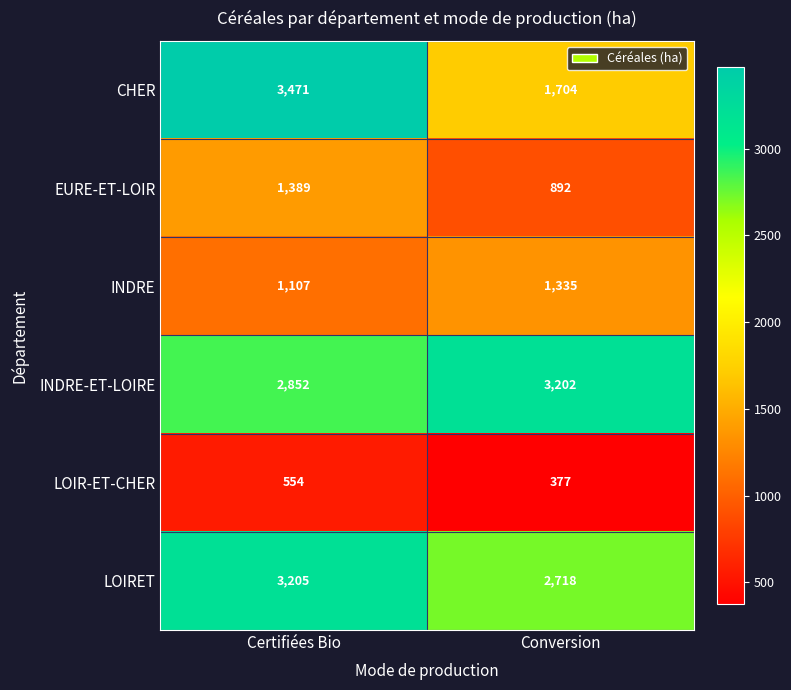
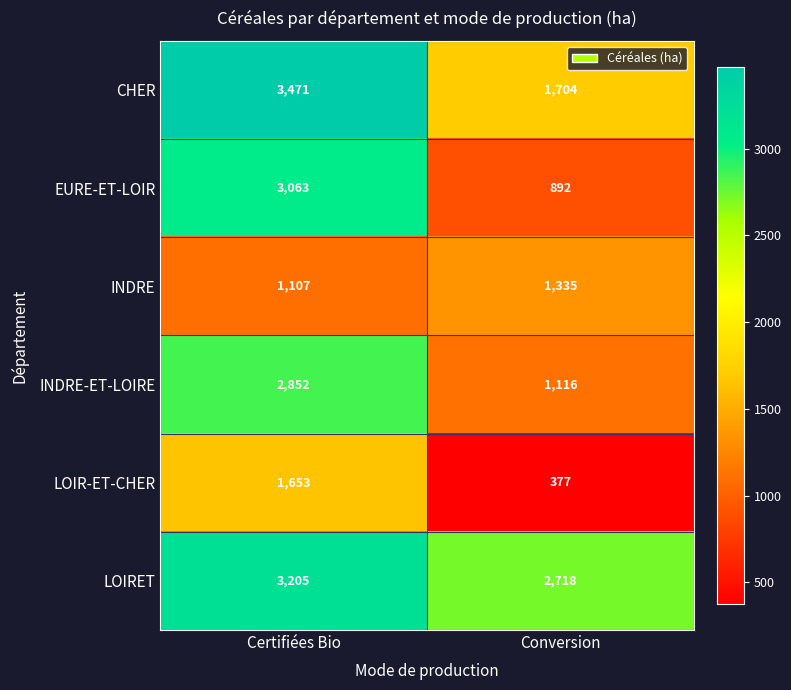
  {
    "CHER": {
      "Certifiées Bio": "3,471",
      "Conversion": "1,704"
    },
    "EURE-ET-LOIR": {
-     "Certifiées Bio": "1,389",
+     "Certifiées Bio": "3,063",
      "Conversion": "892"
    },
    "INDRE": {
      "Certifiées Bio": "1,107",
      "Conversion": "1,335"
    },
    "INDRE-ET-LOIRE": {
      "Certifiées Bio": "2,852",
-     "Conversion": "3,202"
+     "Conversion": "1,116"
    },
    "LOIR-ET-CHER": {
-     "Certifiées Bio": "554",
+     "Certifiées Bio": "1,653",
      "Conversion": "377"
    },
    "LOIRET": {
      "Certifiées Bio": "3,205",
      "Conversion": "2,718"
    }
  }
